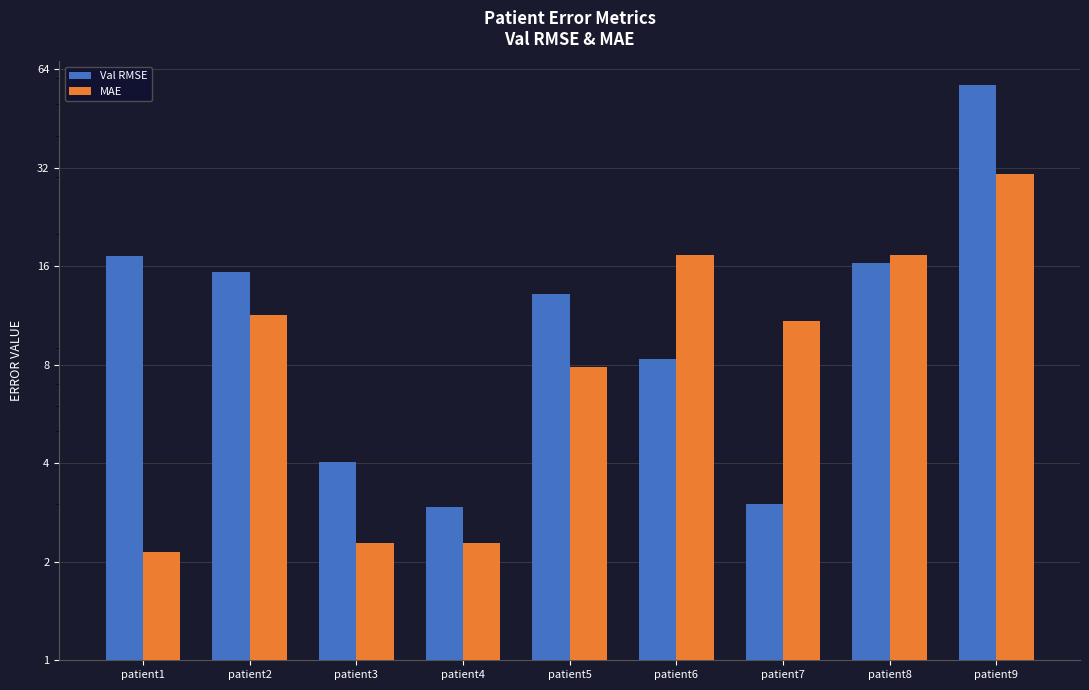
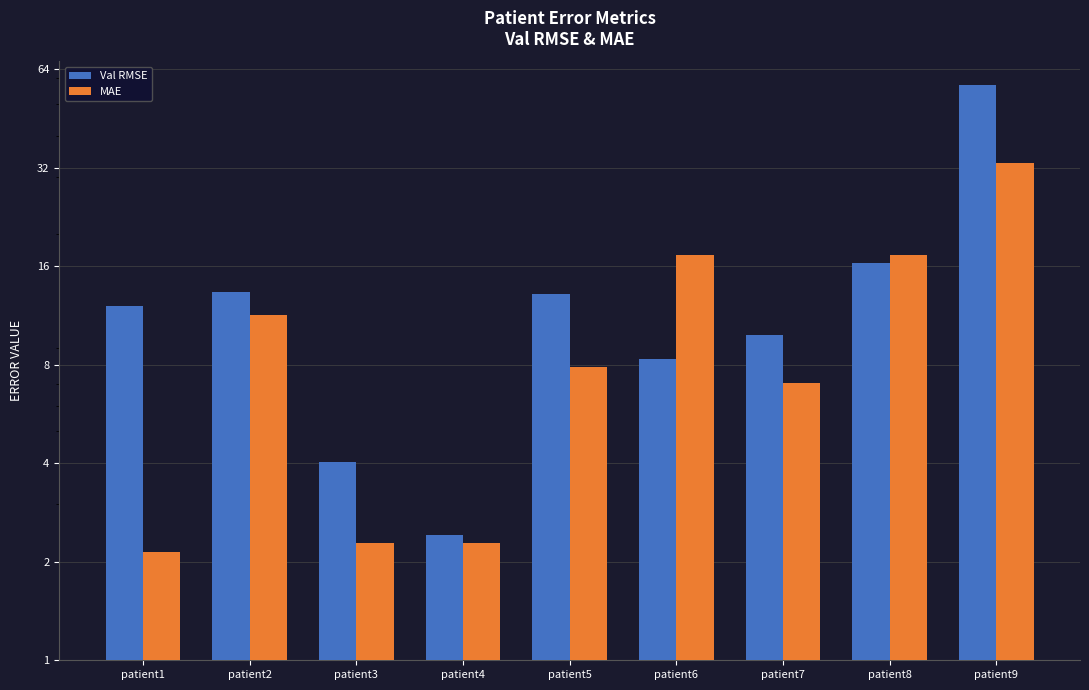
  {
    "Val RMSE": {
-     "patient1": 17,
-     "patient2": 15,
+     "patient1": 12.1,
+     "patient2": 13.4,
      "patient3": 4.0,
-     "patient4": 2.9,
+     "patient4": 2.4,
      "patient5": 13.1,
      "patient6": 8.3,
-     "patient7": 3.0,
+     "patient7": 9.9,
      "patient8": 16,
      "patient9": 57
    },
    "MAE": {
      "patient1": 2.1,
      "patient2": 11.4,
      "patient3": 2.3,
      "patient4": 2.3,
      "patient5": 7.9,
      "patient6": 17,
-     "patient7": 10.9,
+     "patient7": 7.0,
      "patient8": 17,
-     "patient9": 31
+     "patient9": 33
    }
  }
